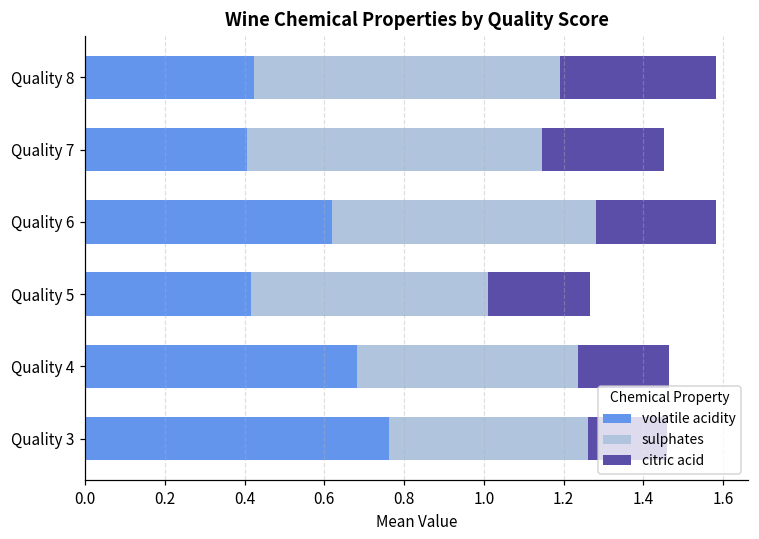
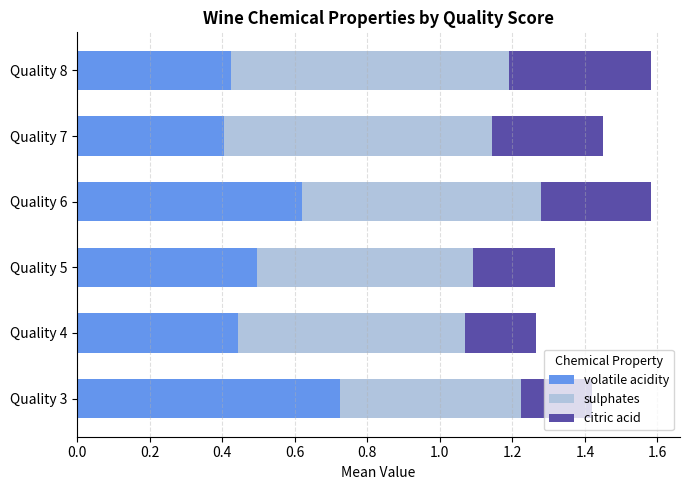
  {
    "volatile acidity": {
      "Quality 8": 0.42,
      "Quality 7": 0.41,
      "Quality 6": 0.62,
-     "Quality 5": 0.42,
-     "Quality 4": 0.68,
-     "Quality 3": 0.76
+     "Quality 5": 0.50,
+     "Quality 4": 0.44,
+     "Quality 3": 0.72
    },
    "sulphates": {
      "Quality 8": 0.77,
      "Quality 7": 0.74,
      "Quality 6": 0.66,
      "Quality 5": 0.59,
-     "Quality 4": 0.56,
+     "Quality 4": 0.62,
      "Quality 3": 0.50
    },
    "citric acid": {
      "Quality 8": 0.39,
      "Quality 7": 0.31,
      "Quality 6": 0.30,
-     "Quality 5": 0.25,
-     "Quality 4": 0.23
+     "Quality 5": 0.23,
+     "Quality 4": 0.20
    }
  }
